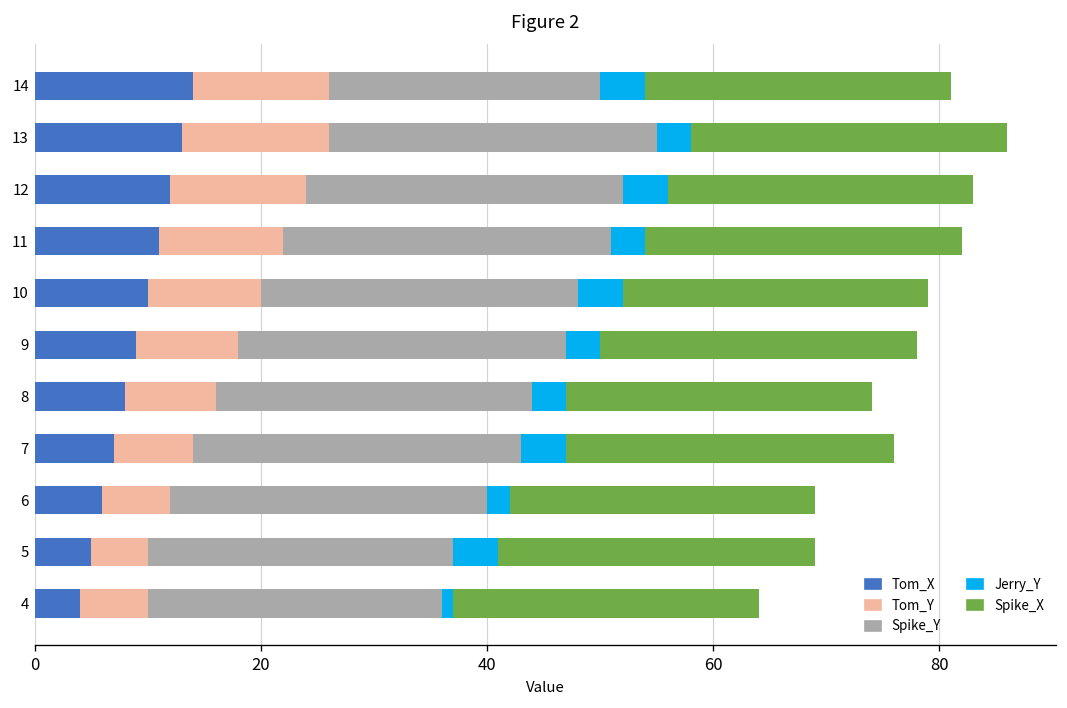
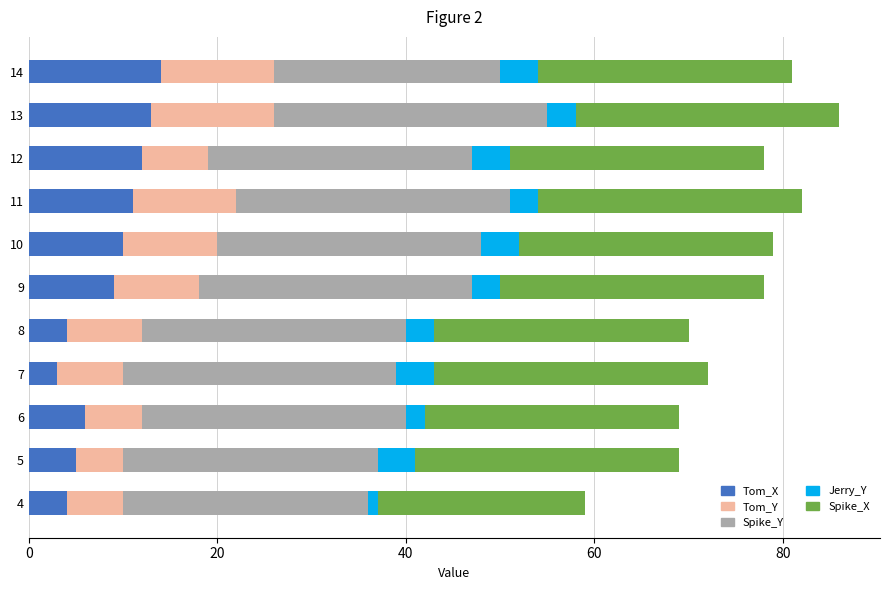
  {
    "Tom_X": {
      "14": 14,
      "13": 13,
      "12": 12,
      "11": 11,
      "10": 10,
      "9": 9,
-     "8": 8,
-     "7": 7,
+     "8": 4,
+     "7": 3,
      "6": 6,
      "5": 5,
      "4": 4
    },
    "Tom_Y": {
      "14": 12,
      "13": 13,
-     "12": 12,
+     "12": 7,
      "11": 11,
      "10": 10,
      "9": 9,
      "8": 8,
      "7": 7,
      "6": 6,
      "5": 5,
      "4": 6
    },
    "Spike_Y": {
      "14": 24,
      "13": 29,
      "12": 28,
      "11": 29,
      "10": 28,
      "9": 29,
      "8": 28,
      "7": 29,
      "6": 28,
      "5": 27,
      "4": 26
    },
    "Jerry_Y": {
      "14": 4,
      "13": 3,
      "12": 4,
      "11": 3,
      "10": 4,
      "9": 3,
      "8": 3,
      "7": 4,
      "6": 2,
      "5": 4,
      "4": 1
    },
    "Spike_X": {
      "14": 27,
      "13": 28,
      "12": 27,
      "11": 28,
      "10": 27,
      "9": 28,
      "8": 27,
      "7": 29,
      "6": 27,
      "5": 28,
-     "4": 27
+     "4": 22
    }
  }
